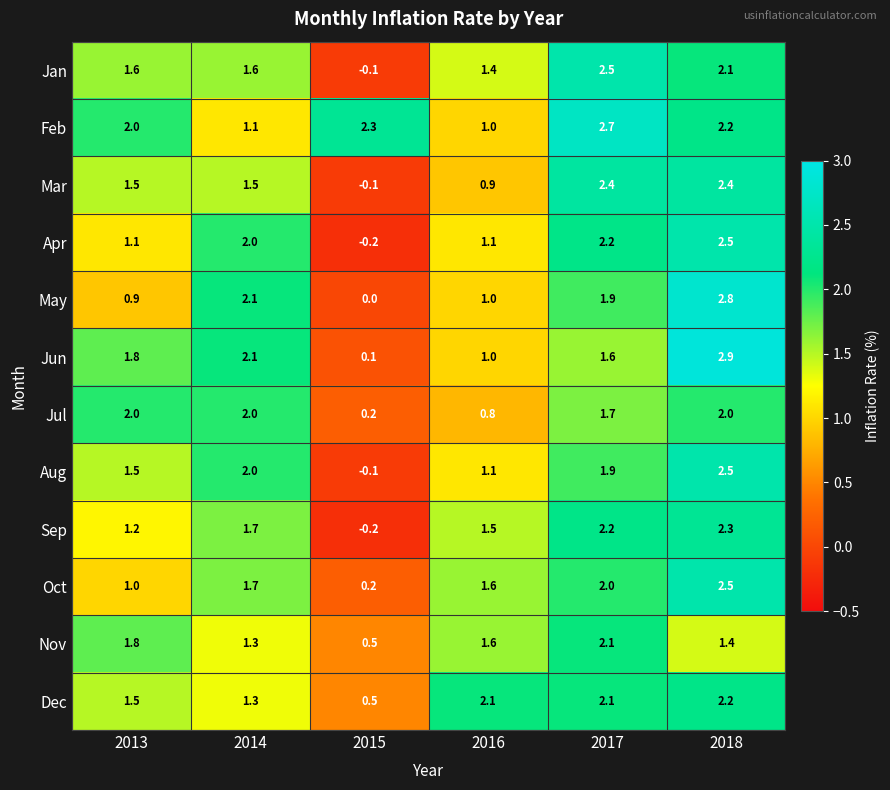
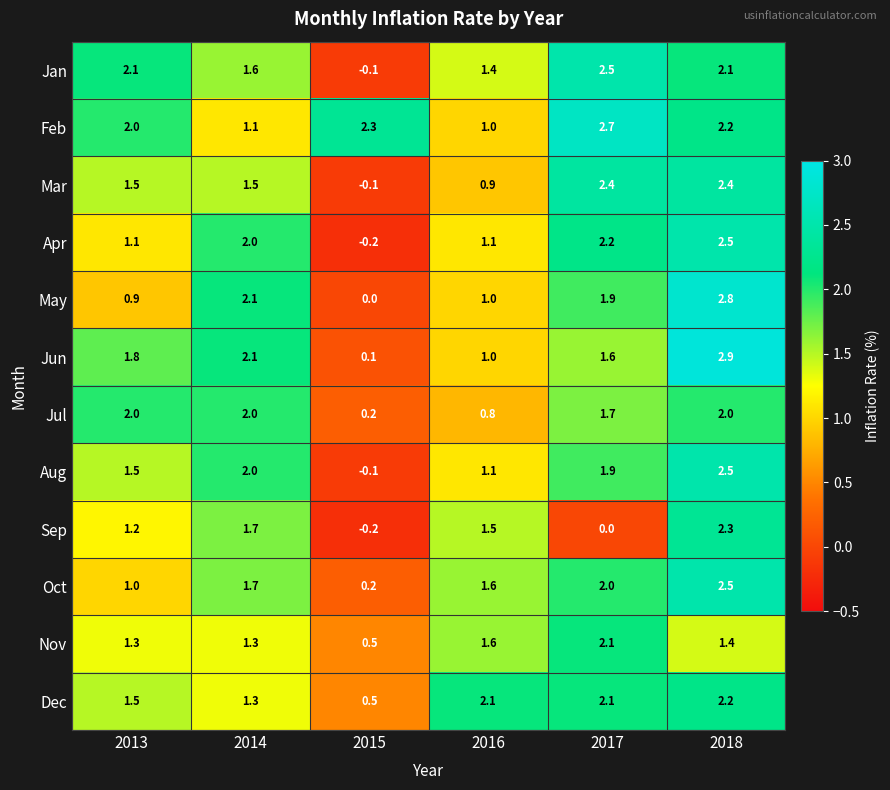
  {
    "Jan": {
-     "2013": 1.6,
+     "2013": 2.1,
      "2014": 1.6,
      "2015": -0.1,
      "2016": 1.4,
      "2017": 2.5,
      "2018": 2.1
    },
    "Feb": {
      "2013": 2.0,
      "2014": 1.1,
      "2015": 2.3,
      "2016": 1.0,
      "2017": 2.7,
      "2018": 2.2
    },
    "Mar": {
      "2013": 1.5,
      "2014": 1.5,
      "2015": -0.1,
      "2016": 0.9,
      "2017": 2.4,
      "2018": 2.4
    },
    "Apr": {
      "2013": 1.1,
      "2014": 2.0,
      "2015": -0.2,
      "2016": 1.1,
      "2017": 2.2,
      "2018": 2.5
    },
    "May": {
      "2013": 0.9,
      "2014": 2.1,
      "2015": 0.0,
      "2016": 1.0,
      "2017": 1.9,
      "2018": 2.8
    },
    "Jun": {
      "2013": 1.8,
      "2014": 2.1,
      "2015": 0.1,
      "2016": 1.0,
      "2017": 1.6,
      "2018": 2.9
    },
    "Jul": {
      "2013": 2.0,
      "2014": 2.0,
      "2015": 0.2,
      "2016": 0.8,
      "2017": 1.7,
      "2018": 2.0
    },
    "Aug": {
      "2013": 1.5,
      "2014": 2.0,
      "2015": -0.1,
      "2016": 1.1,
      "2017": 1.9,
      "2018": 2.5
    },
    "Sep": {
      "2013": 1.2,
      "2014": 1.7,
      "2015": -0.2,
      "2016": 1.5,
-     "2017": 2.2,
+     "2017": 0.0,
      "2018": 2.3
    },
    "Oct": {
      "2013": 1.0,
      "2014": 1.7,
      "2015": 0.2,
      "2016": 1.6,
      "2017": 2.0,
      "2018": 2.5
    },
    "Nov": {
-     "2013": 1.8,
+     "2013": 1.3,
      "2014": 1.3,
      "2015": 0.5,
      "2016": 1.6,
      "2017": 2.1,
      "2018": 1.4
    },
    "Dec": {
      "2013": 1.5,
      "2014": 1.3,
      "2015": 0.5,
      "2016": 2.1,
      "2017": 2.1,
      "2018": 2.2
    }
  }
